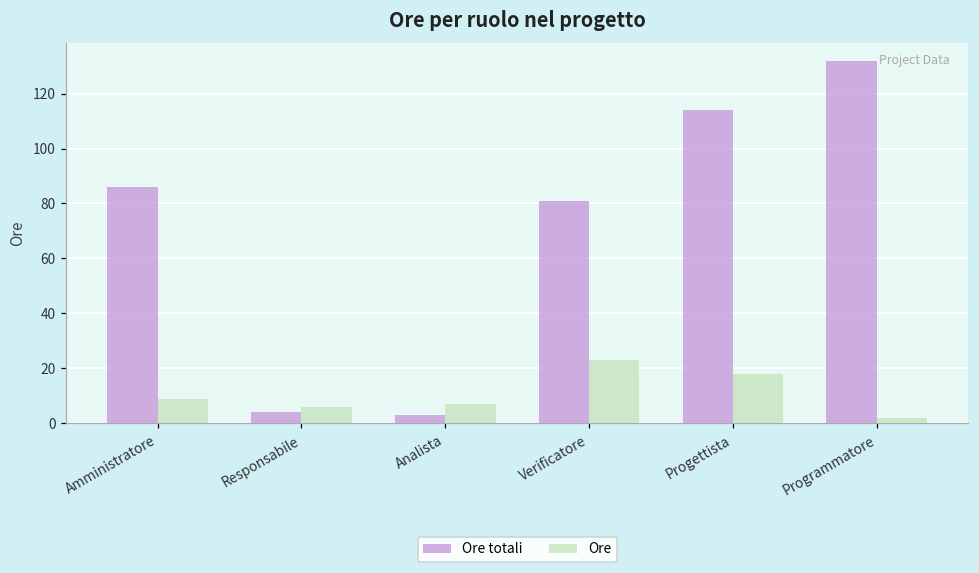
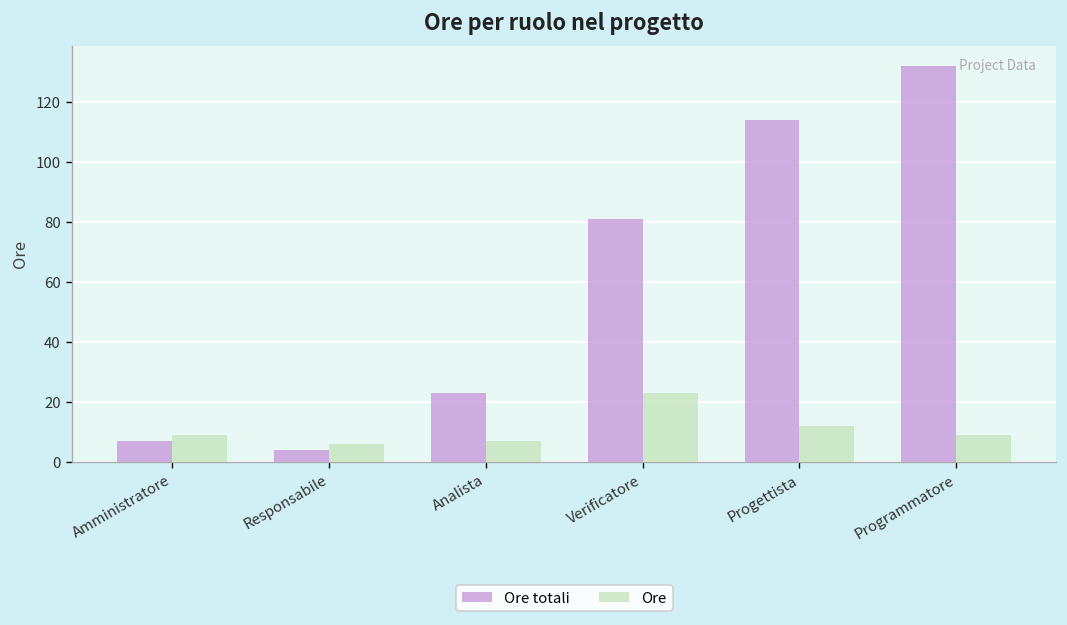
  {
    "Ore totali": {
-     "Amministratore": 86,
+     "Amministratore": 7,
      "Responsabile": 4,
-     "Analista": 3,
+     "Analista": 23,
      "Verificatore": 81,
      "Progettista": 114,
      "Programmatore": 132
    },
    "Ore": {
      "Amministratore": 9,
      "Responsabile": 6,
      "Analista": 7,
      "Verificatore": 23,
-     "Progettista": 18,
-     "Programmatore": 2
+     "Progettista": 12,
+     "Programmatore": 9
    }
  }
